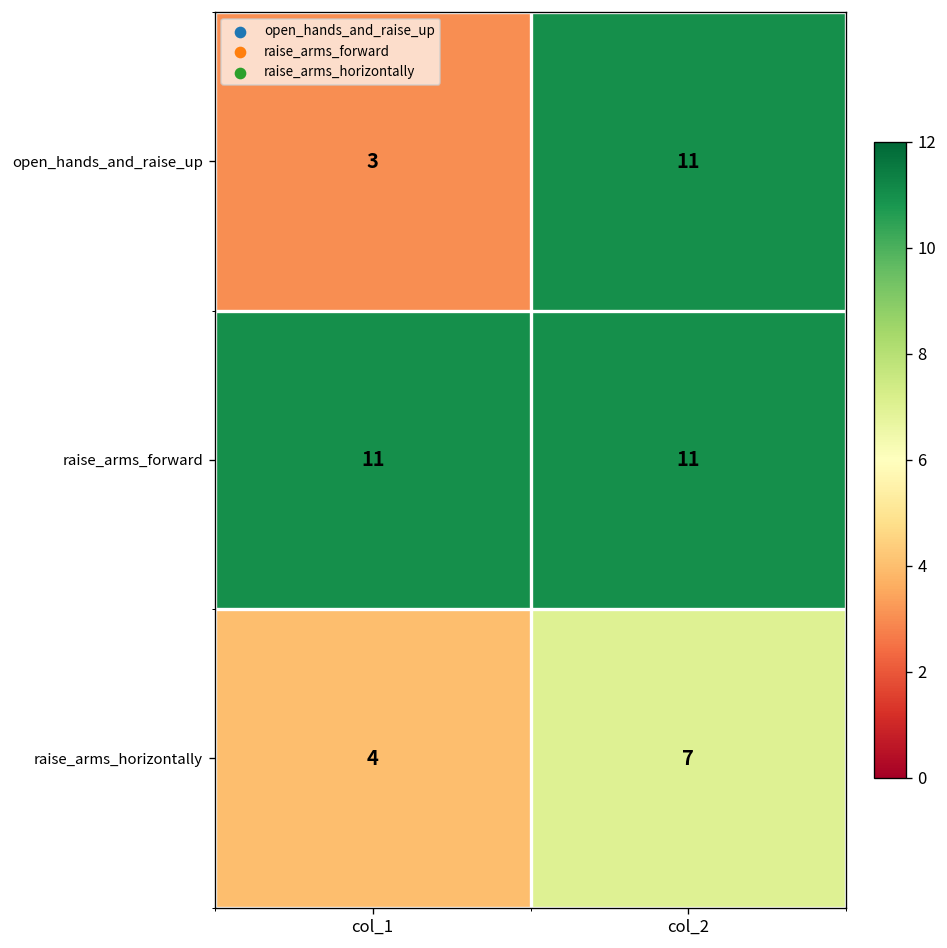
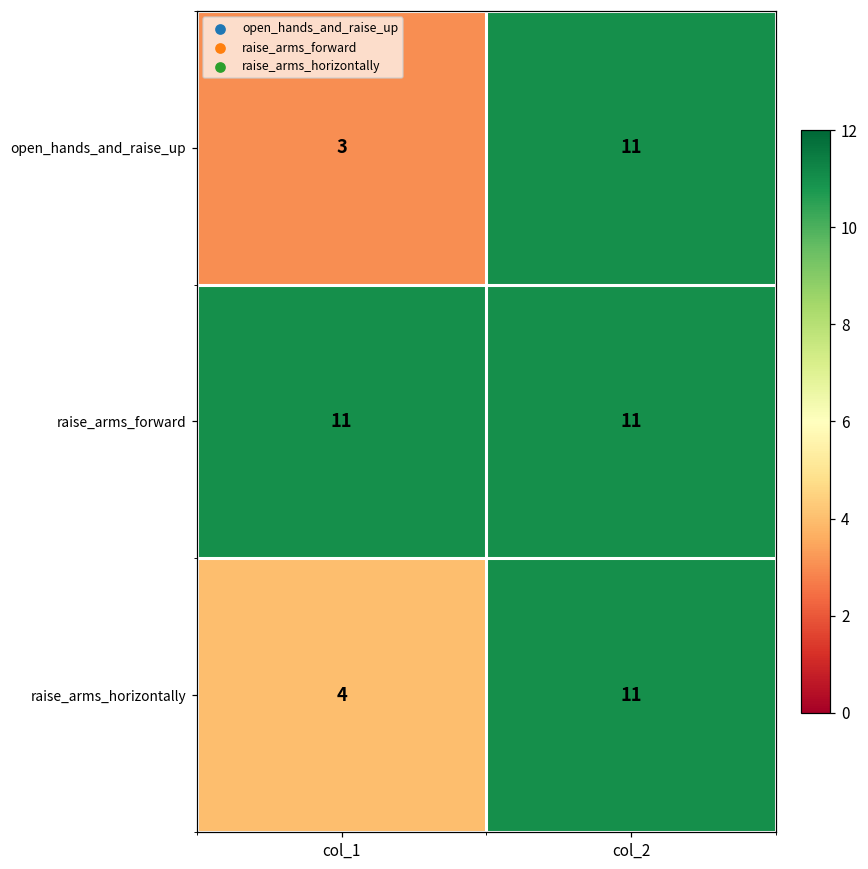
  {
    "open_hands_and_raise_up": {
      "col_1": 3,
      "col_2": 11
    },
    "raise_arms_forward": {
      "col_1": 11,
      "col_2": 11
    },
    "raise_arms_horizontally": {
      "col_1": 4,
-     "col_2": 7
+     "col_2": 11
    }
  }
